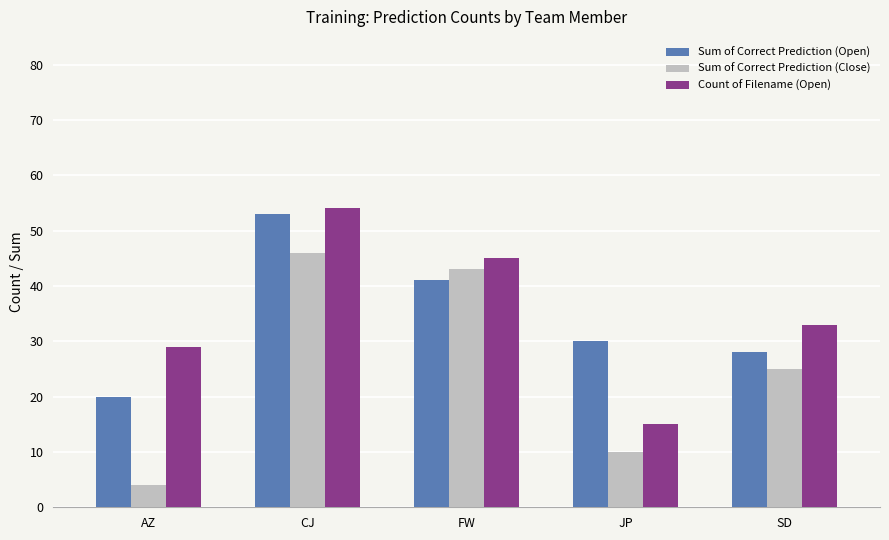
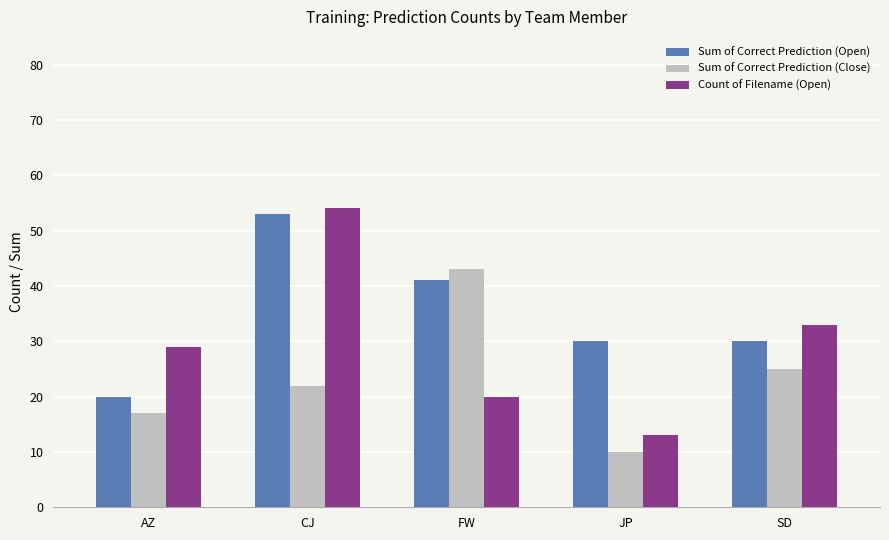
  {
    "Sum of Correct Prediction (Open)": {
      "AZ": 20,
      "CJ": 53,
      "FW": 41,
      "JP": 30,
-     "SD": 28
+     "SD": 30
    },
    "Sum of Correct Prediction (Close)": {
-     "AZ": 4,
-     "CJ": 46,
+     "AZ": 17,
+     "CJ": 22,
      "FW": 43,
      "JP": 10,
      "SD": 25
    },
    "Count of Filename (Open)": {
      "AZ": 29,
      "CJ": 54,
-     "FW": 45,
-     "JP": 15,
+     "FW": 20,
+     "JP": 13,
      "SD": 33
    }
  }
